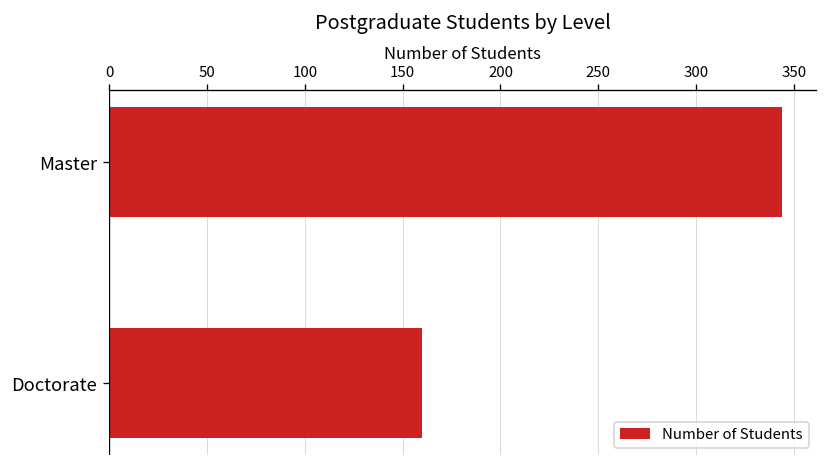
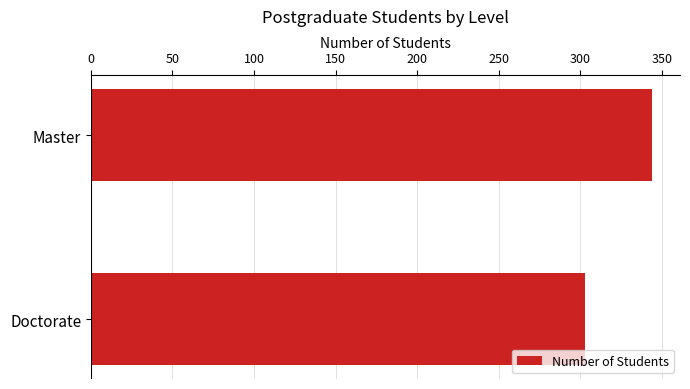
  {
    "Master": 344,
-   "Doctorate": 160
+   "Doctorate": 303
  }
